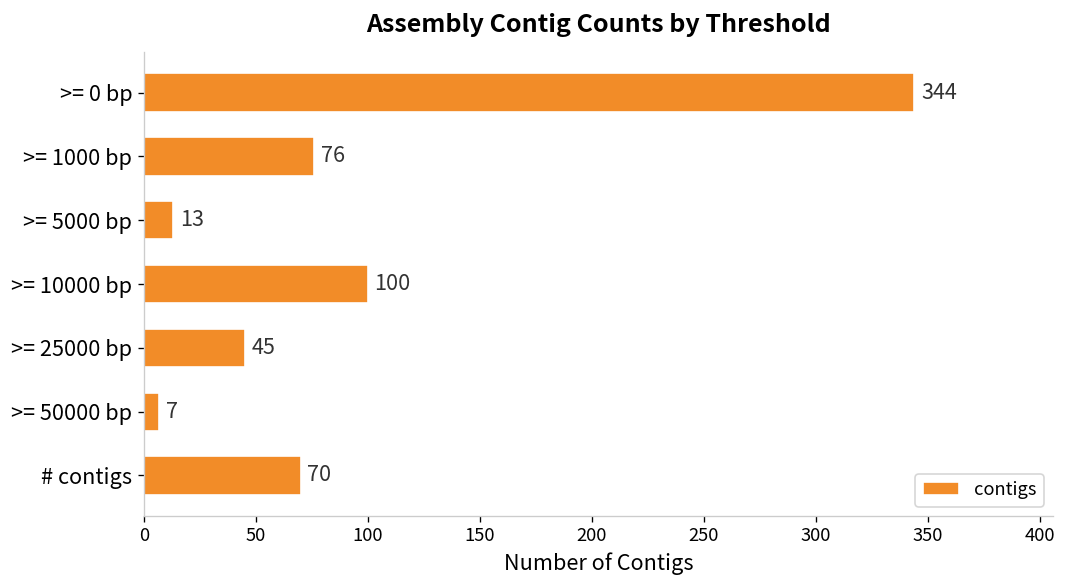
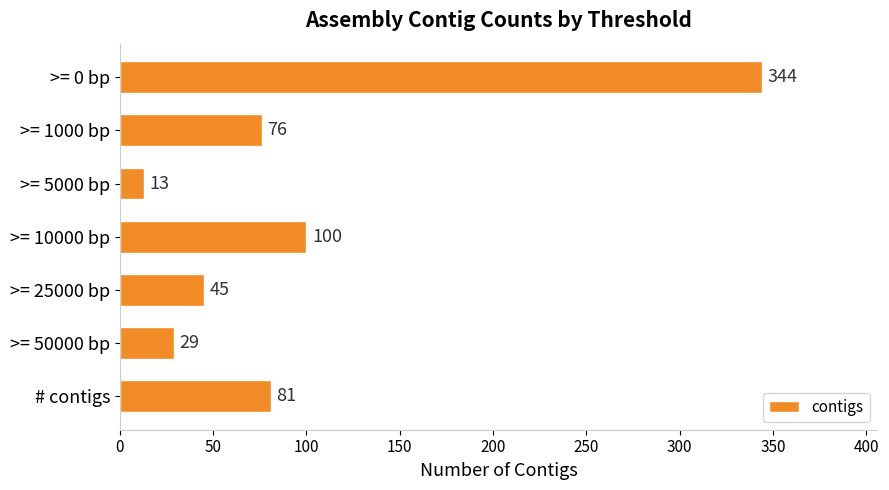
  {
    ">= 0 bp": 344,
    ">= 1000 bp": 76,
    ">= 5000 bp": 13,
    ">= 10000 bp": 100,
    ">= 25000 bp": 45,
-   ">= 50000 bp": 7,
-   "# contigs": 70
+   ">= 50000 bp": 29,
+   "# contigs": 81
  }
